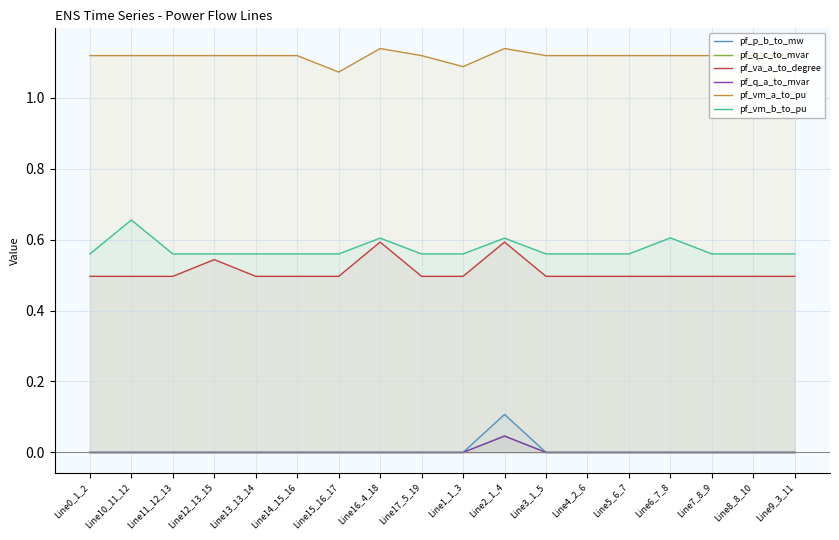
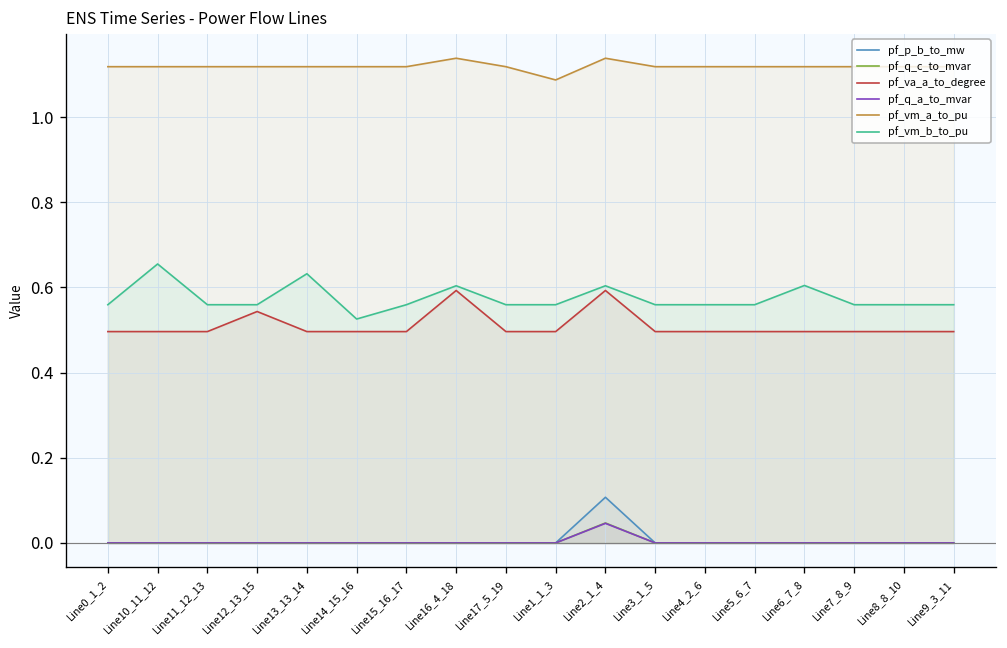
  {
    "pf_p_b_to_mw": {
      "Line2_1_4": 0.11
    },
    "pf_q_a_to_mvar": {
      "Line2_1_4": 0.05
    },
    "pf_va_a_to_degree": {
      "Line0_1_2": 0.50,
      "Line10_11_12": 0.50,
      "Line11_12_13": 0.50,
      "Line12_13_15": 0.54,
      "Line13_13_14": 0.50,
      "Line14_15_16": 0.50,
      "Line15_16_17": 0.50,
      "Line16_4_18": 0.59,
      "Line17_5_19": 0.50,
      "Line1_1_3": 0.50,
      "Line2_1_4": 0.59,
      "Line3_1_5": 0.50,
      "Line4_2_6": 0.50,
      "Line5_6_7": 0.50,
      "Line6_7_8": 0.50,
      "Line7_8_9": 0.50,
      "Line8_8_10": 0.50,
      "Line9_3_11": 0.50
    },
    "pf_vm_a_to_pu": {
      "Line0_1_2": 1.12,
      "Line10_11_12": 1.12,
      "Line11_12_13": 1.12,
      "Line12_13_15": 1.12,
      "Line13_13_14": 1.12,
      "Line14_15_16": 1.12,
-     "Line15_16_17": 1.07,
+     "Line15_16_17": 1.12,
      "Line16_4_18": 1.14,
      "Line17_5_19": 1.12,
      "Line1_1_3": 1.09,
      "Line2_1_4": 1.14,
      "Line3_1_5": 1.12,
      "Line4_2_6": 1.12,
      "Line5_6_7": 1.12,
      "Line6_7_8": 1.12
    },
    "pf_vm_b_to_pu": {
      "Line0_1_2": 0.56,
      "Line10_11_12": 0.66,
      "Line11_12_13": 0.56,
      "Line12_13_15": 0.56,
-     "Line13_13_14": 0.56,
-     "Line14_15_16": 0.56,
+     "Line13_13_14": 0.63,
+     "Line14_15_16": 0.53,
      "Line15_16_17": 0.56,
      "Line16_4_18": 0.60,
      "Line17_5_19": 0.56,
      "Line1_1_3": 0.56,
      "Line2_1_4": 0.60,
      "Line3_1_5": 0.56,
      "Line4_2_6": 0.56,
      "Line5_6_7": 0.56,
      "Line6_7_8": 0.60,
      "Line7_8_9": 0.56,
      "Line8_8_10": 0.56,
      "Line9_3_11": 0.56
    }
  }
